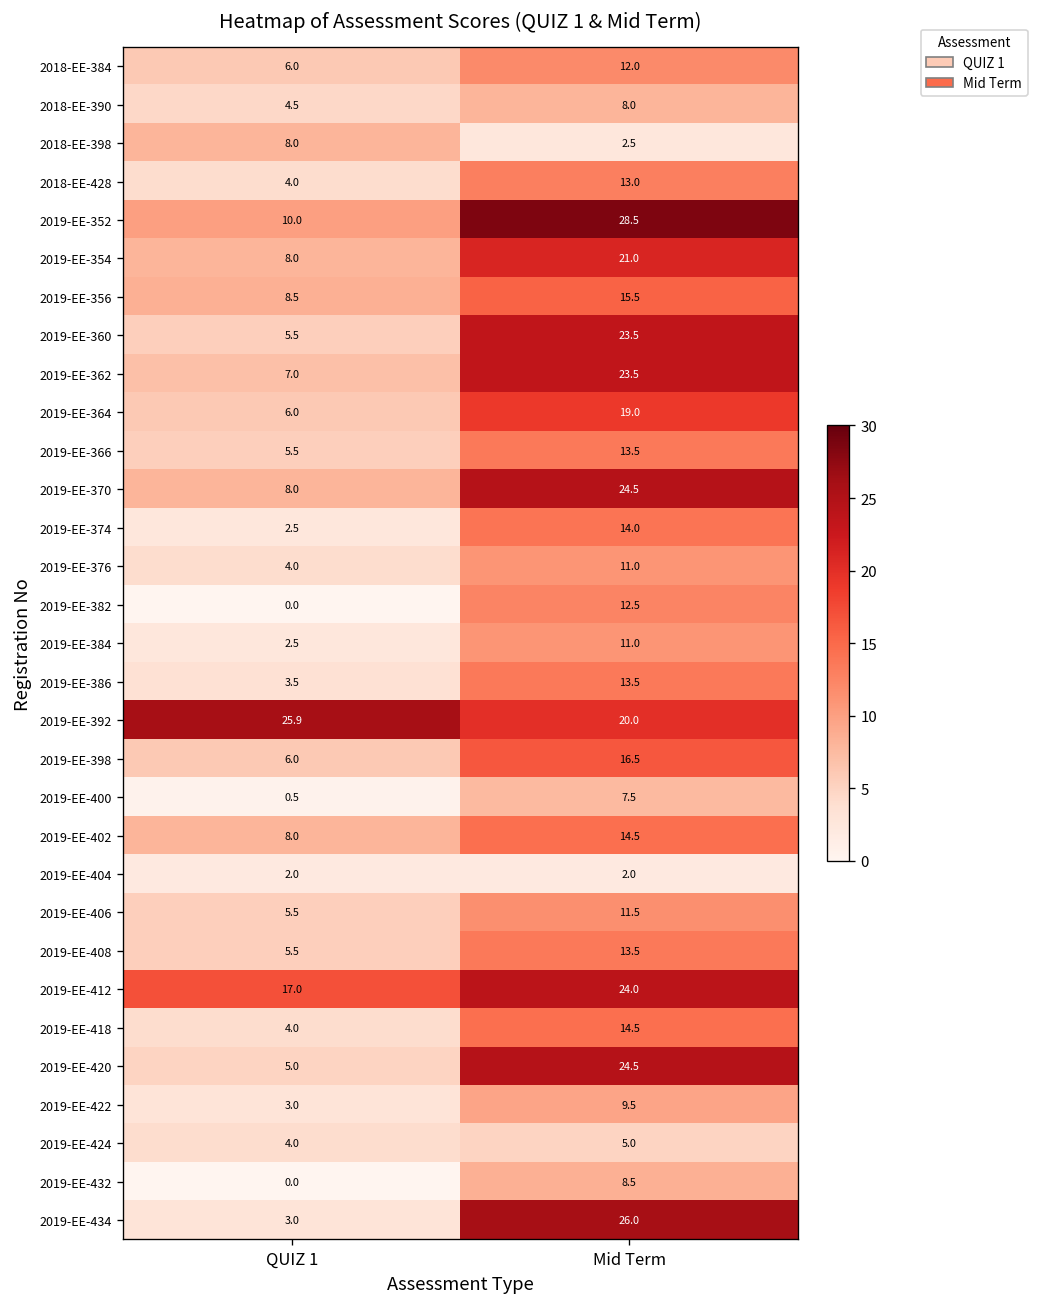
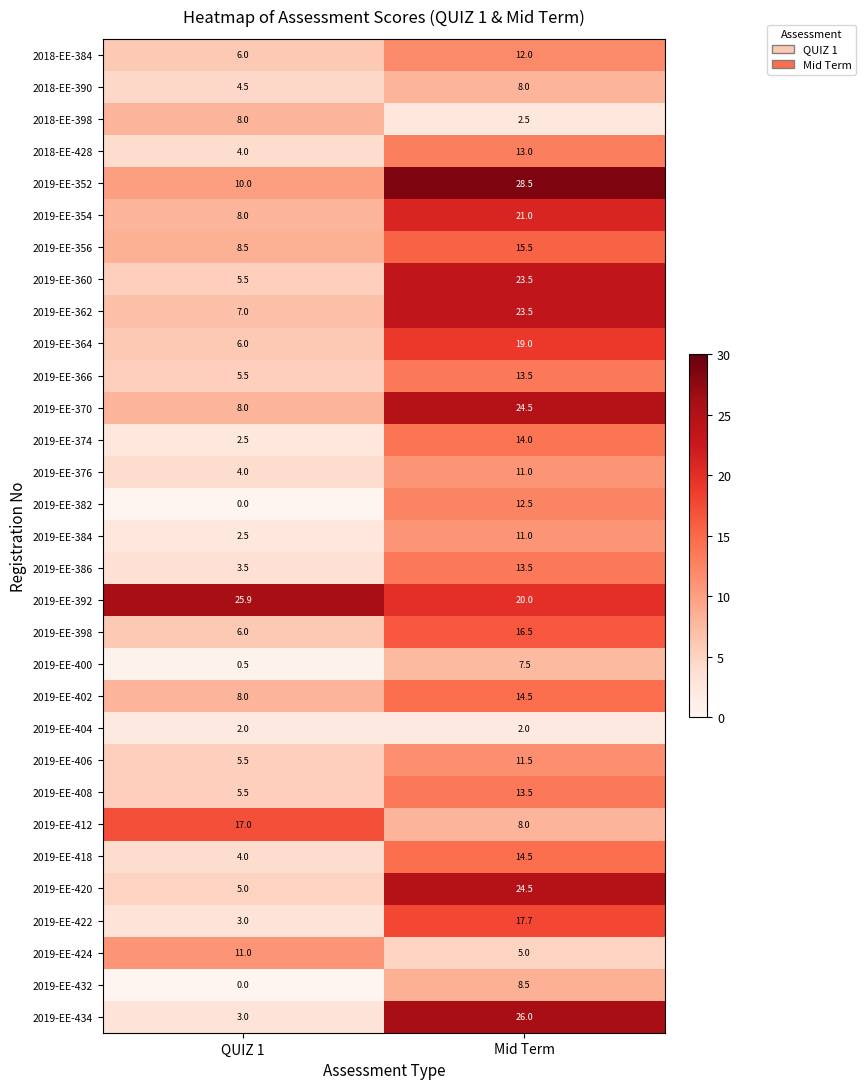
  {
    "2018-EE-384": {
      "QUIZ 1": 6.0,
      "Mid Term": 12.0
    },
    "2018-EE-390": {
      "QUIZ 1": 4.5,
      "Mid Term": 8.0
    },
    "2018-EE-398": {
      "QUIZ 1": 8.0,
      "Mid Term": 2.5
    },
    "2018-EE-428": {
      "QUIZ 1": 4.0,
      "Mid Term": 13.0
    },
    "2019-EE-352": {
      "QUIZ 1": 10.0,
      "Mid Term": 28.5
    },
    "2019-EE-354": {
      "QUIZ 1": 8.0,
      "Mid Term": 21.0
    },
    "2019-EE-356": {
      "QUIZ 1": 8.5,
      "Mid Term": 15.5
    },
    "2019-EE-360": {
      "QUIZ 1": 5.5,
      "Mid Term": 23.5
    },
    "2019-EE-362": {
      "QUIZ 1": 7.0,
      "Mid Term": 23.5
    },
    "2019-EE-364": {
      "QUIZ 1": 6.0,
      "Mid Term": 19.0
    },
    "2019-EE-366": {
      "QUIZ 1": 5.5,
      "Mid Term": 13.5
    },
    "2019-EE-370": {
      "QUIZ 1": 8.0,
      "Mid Term": 24.5
    },
    "2019-EE-374": {
      "QUIZ 1": 2.5,
      "Mid Term": 14.0
    },
    "2019-EE-376": {
      "QUIZ 1": 4.0,
      "Mid Term": 11.0
    },
    "2019-EE-382": {
      "QUIZ 1": 0.0,
      "Mid Term": 12.5
    },
    "2019-EE-384": {
      "QUIZ 1": 2.5,
      "Mid Term": 11.0
    },
    "2019-EE-386": {
      "QUIZ 1": 3.5,
      "Mid Term": 13.5
    },
    "2019-EE-392": {
      "QUIZ 1": 25.9,
      "Mid Term": 20.0
    },
    "2019-EE-398": {
      "QUIZ 1": 6.0,
      "Mid Term": 16.5
    },
    "2019-EE-400": {
      "QUIZ 1": 0.5,
      "Mid Term": 7.5
    },
    "2019-EE-402": {
      "QUIZ 1": 8.0,
      "Mid Term": 14.5
    },
    "2019-EE-404": {
      "QUIZ 1": 2.0,
      "Mid Term": 2.0
    },
    "2019-EE-406": {
      "QUIZ 1": 5.5,
      "Mid Term": 11.5
    },
    "2019-EE-408": {
      "QUIZ 1": 5.5,
      "Mid Term": 13.5
    },
    "2019-EE-412": {
      "QUIZ 1": 17.0,
-     "Mid Term": 24.0
+     "Mid Term": 8.0
    },
    "2019-EE-418": {
      "QUIZ 1": 4.0,
      "Mid Term": 14.5
    },
    "2019-EE-420": {
      "QUIZ 1": 5.0,
      "Mid Term": 24.5
    },
    "2019-EE-422": {
      "QUIZ 1": 3.0,
-     "Mid Term": 9.5
+     "Mid Term": 17.7
    },
    "2019-EE-424": {
-     "QUIZ 1": 4.0,
+     "QUIZ 1": 11.0,
      "Mid Term": 5.0
    },
    "2019-EE-432": {
      "QUIZ 1": 0.0,
      "Mid Term": 8.5
    },
    "2019-EE-434": {
      "QUIZ 1": 3.0,
      "Mid Term": 26.0
    }
  }
